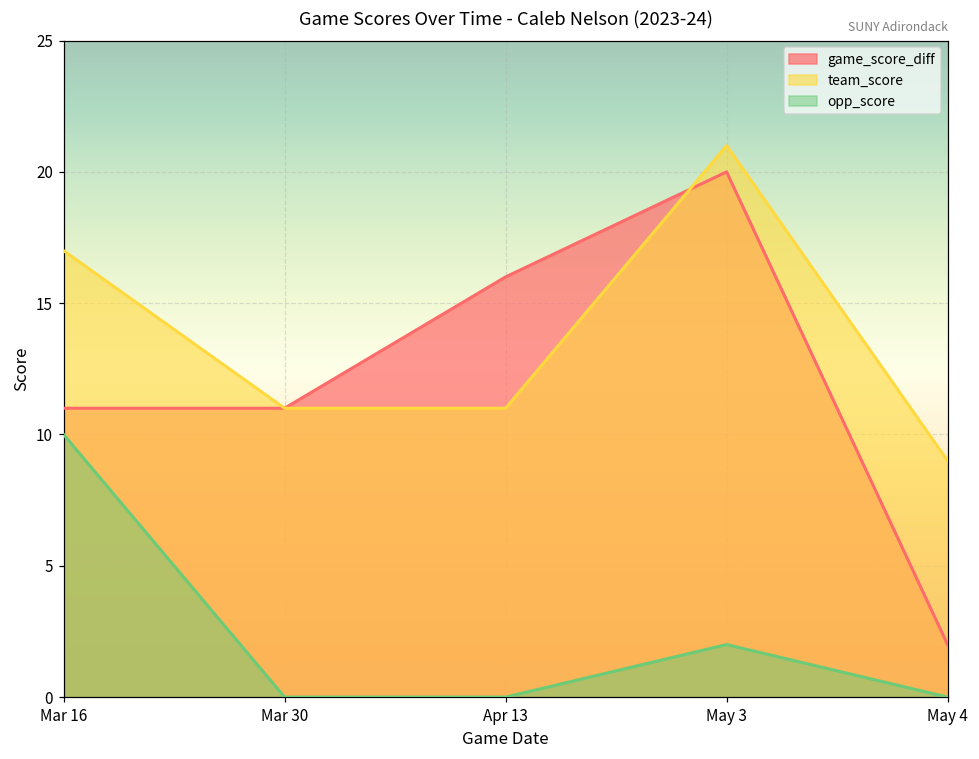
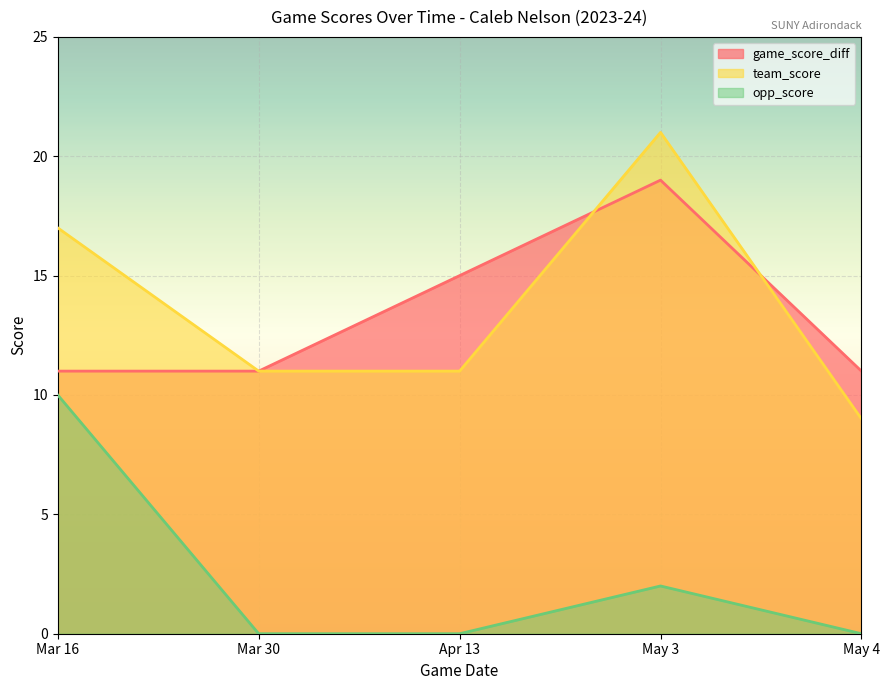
  {
    "game_score_diff": {
      "Mar 16": 11,
-     "Apr 13": 16,
-     "May 3": 20,
-     "May 4": 2
+     "Apr 13": 15,
+     "May 3": 19,
+     "May 4": 11
    },
    "team_score": {
      "Mar 16": 17,
      "Apr 13": 11,
      "May 3": 21,
      "May 4": 9
    },
    "opp_score": {
      "Mar 16": 10,
      "Mar 30": 0,
      "Apr 13": 0,
      "May 3": 2,
      "May 4": 0
    }
  }
